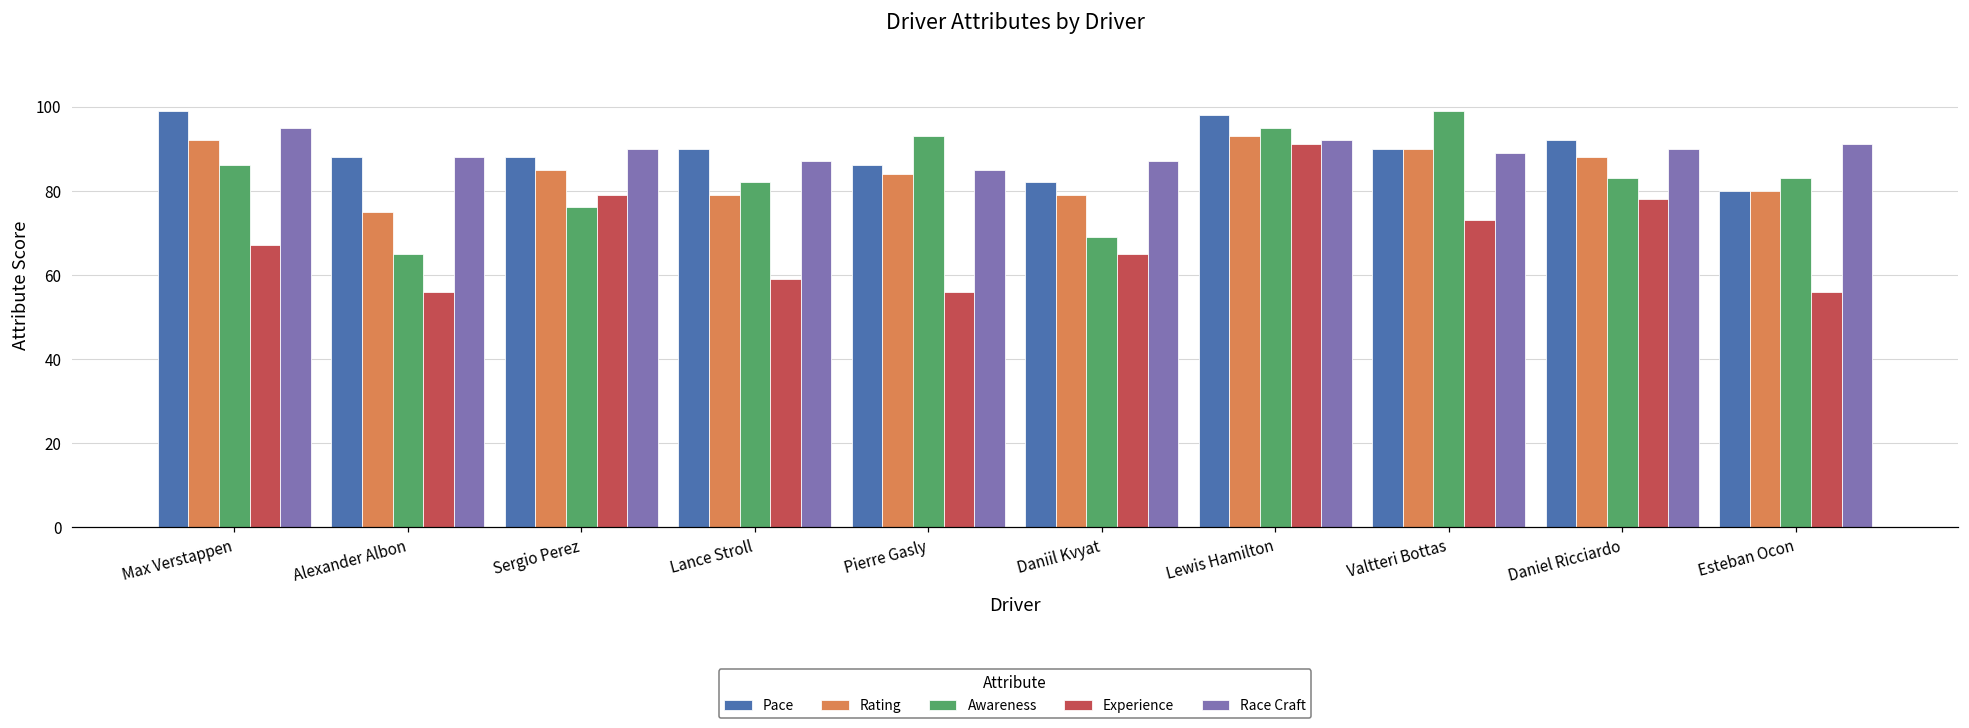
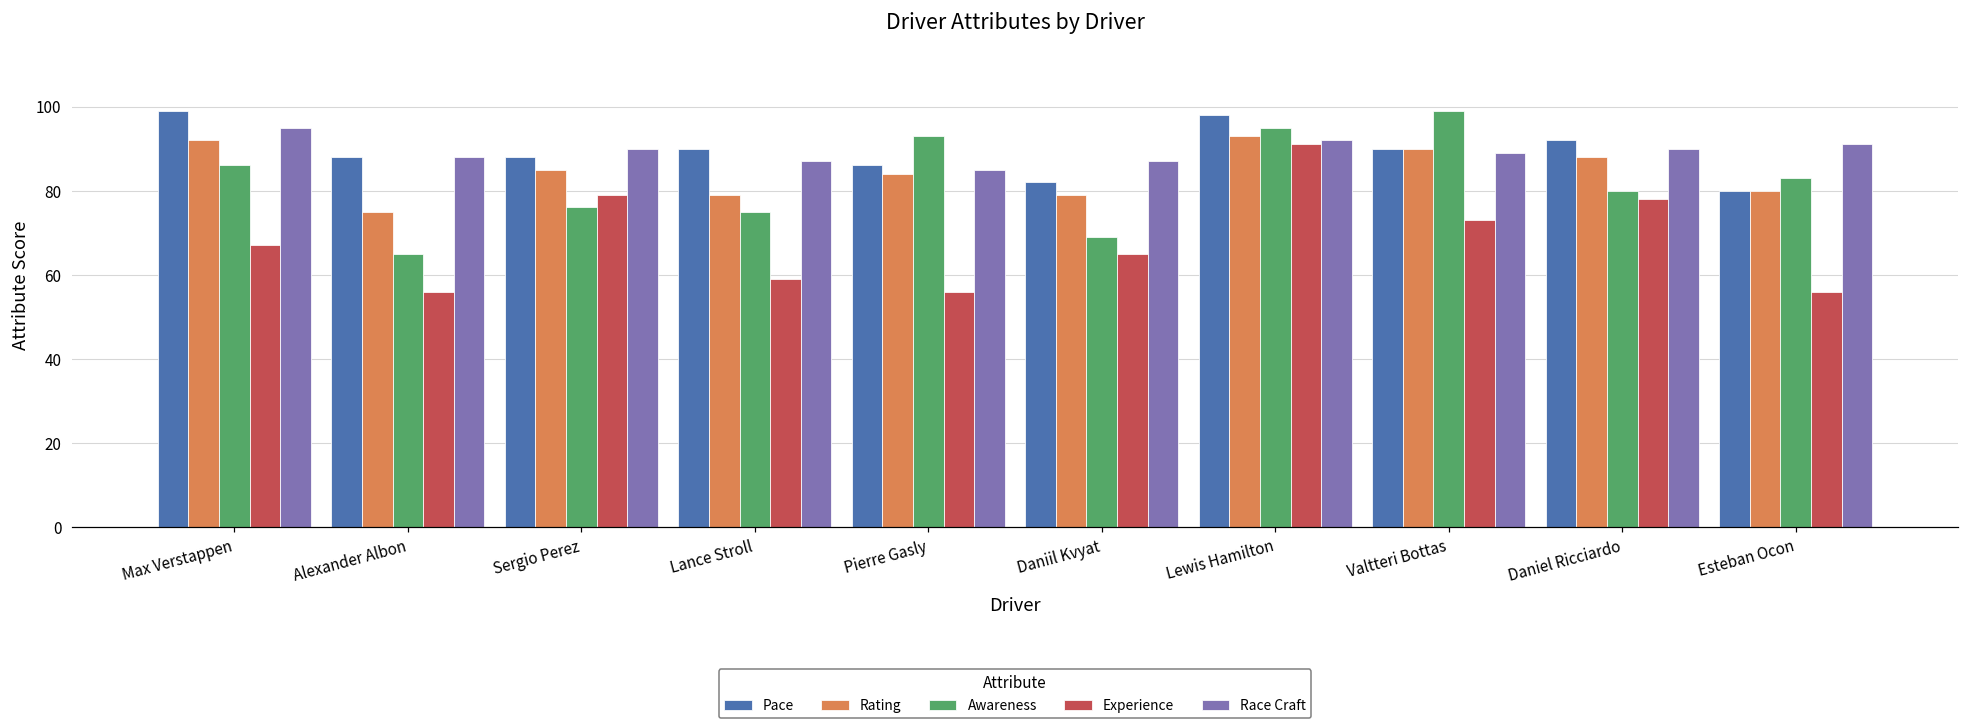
  {
    "Awareness": {
      "Max Verstappen": 86,
      "Alexander Albon": 65,
      "Sergio Perez": 76,
-     "Lance Stroll": 82,
+     "Lance Stroll": 75,
      "Pierre Gasly": 93,
      "Daniil Kvyat": 69,
      "Lewis Hamilton": 95,
      "Valtteri Bottas": 99,
-     "Daniel Ricciardo": 83,
+     "Daniel Ricciardo": 80,
      "Esteban Ocon": 83
    }
  }
